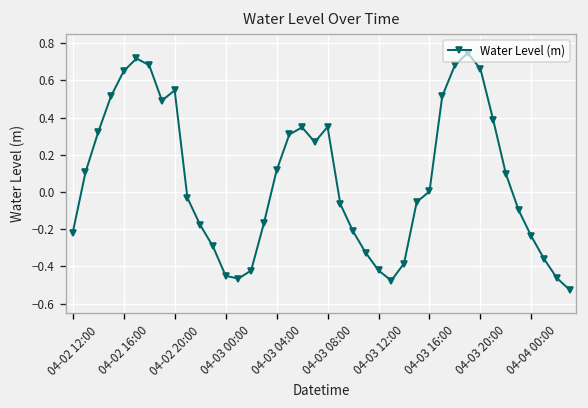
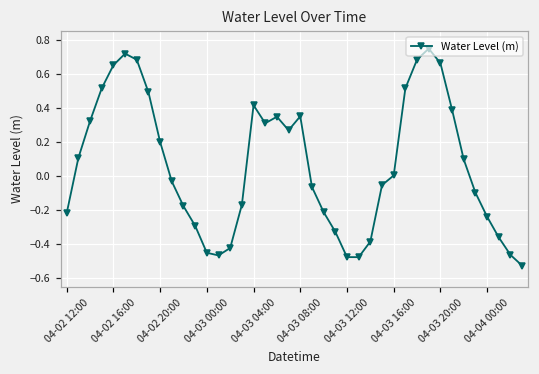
  {
    "04-02 12:00": -0.22,
    "04-02 16:00": 0.65,
-   "04-02 20:00": 0.55,
+   "04-02 20:00": 0.20,
    "04-03 00:00": -0.45,
-   "04-03 04:00": 0.12,
+   "04-03 04:00": 0.42,
    "04-03 08:00": 0.35,
-   "04-03 12:00": -0.42,
+   "04-03 12:00": -0.48,
    "04-03 16:00": 0.00,
    "04-03 20:00": 0.66,
    "04-04 00:00": -0.24
  }
